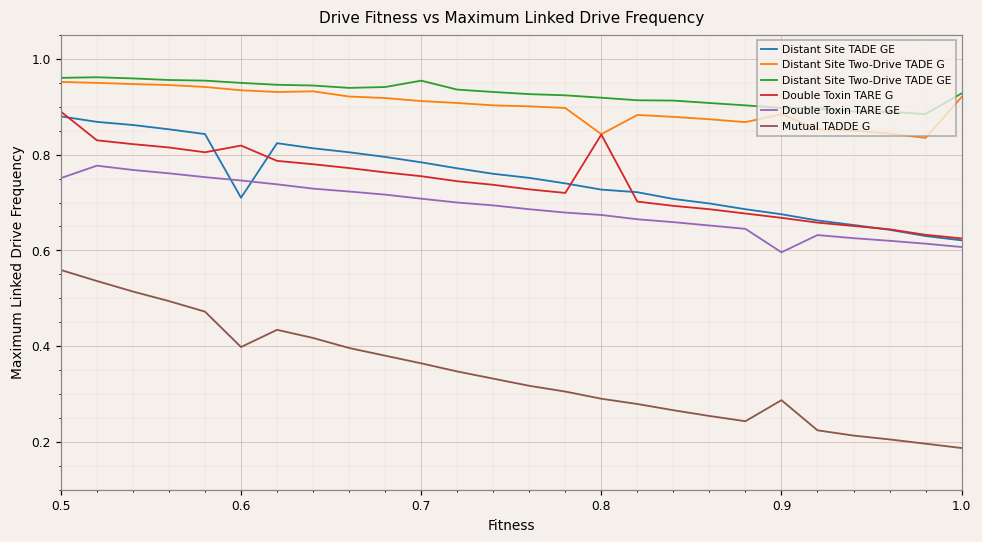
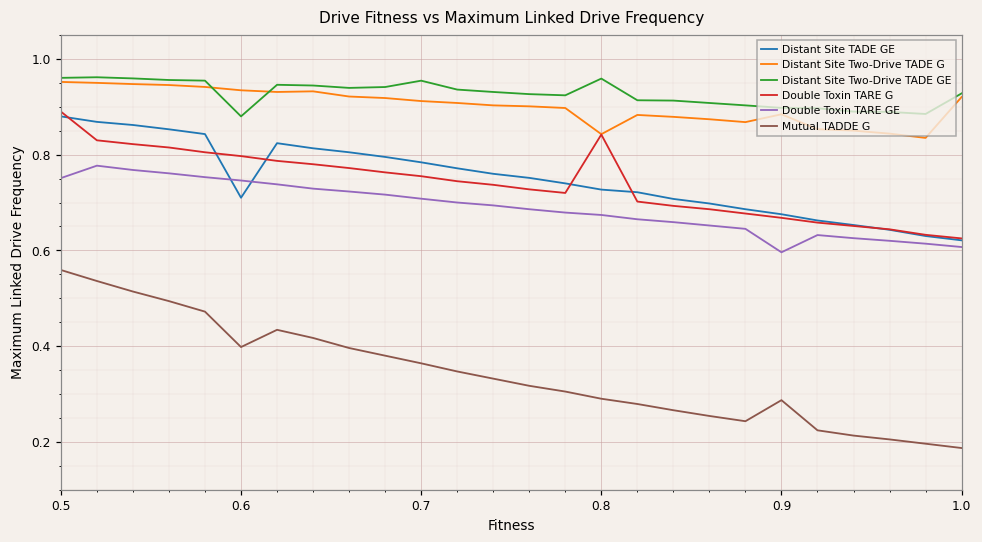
  {
    "Distant Site TADE GE": {
      "0.5": 0.88,
      "0.6": 0.71,
      "0.7": 0.78,
      "0.8": 0.73,
      "0.9": 0.68
    },
    "Distant Site Two-Drive TADE G": {
      "0.5": 0.95,
      "0.6": 0.93,
      "0.7": 0.91,
      "1.0": 0.92
    },
    "Distant Site Two-Drive TADE GE": {
      "0.5": 0.96,
-     "0.6": 0.95,
+     "0.6": 0.88,
      "0.7": 0.95,
-     "0.8": 0.92,
+     "0.8": 0.96,
      "1.0": 0.93
    },
    "Double Toxin TARE G": {
      "0.5": 0.89,
-     "0.6": 0.82,
+     "0.6": 0.80,
      "0.7": 0.76,
      "0.9": 0.67
    },
    "Double Toxin TARE GE": {
      "0.5": 0.75,
      "0.6": 0.75,
      "0.7": 0.71,
      "0.8": 0.67,
      "0.9": 0.60,
      "1.0": 0.61
    },
    "Mutual TADDE G": {
      "0.5": 0.56,
      "0.6": 0.40,
      "0.7": 0.36,
      "0.8": 0.29,
      "0.9": 0.29,
      "1.0": 0.19
    }
  }
